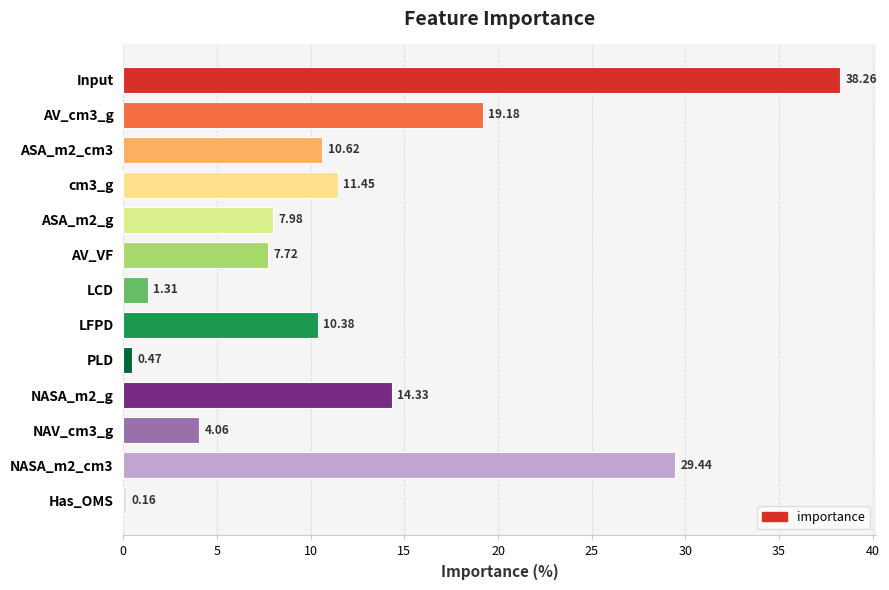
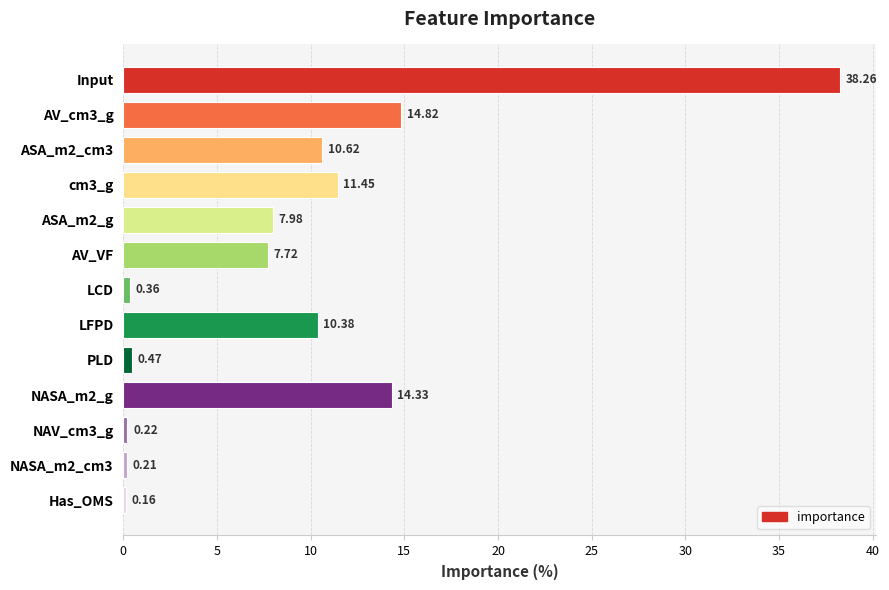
  {
    "Input": 38.26,
-   "AV_cm3_g": 19.18,
+   "AV_cm3_g": 14.82,
    "ASA_m2_cm3": 10.62,
    "cm3_g": 11.45,
    "ASA_m2_g": 7.98,
    "AV_VF": 7.72,
-   "LCD": 1.31,
+   "LCD": 0.36,
    "LFPD": 10.38,
    "PLD": 0.47,
    "NASA_m2_g": 14.33,
-   "NAV_cm3_g": 4.06,
-   "NASA_m2_cm3": 29.44,
+   "NAV_cm3_g": 0.22,
+   "NASA_m2_cm3": 0.21,
    "Has_OMS": 0.16
  }
